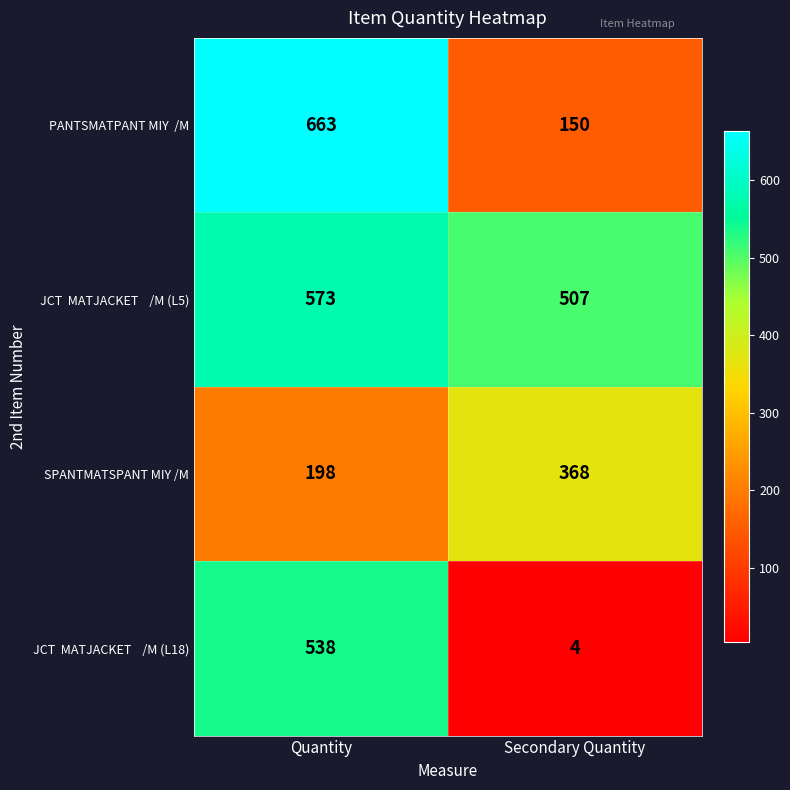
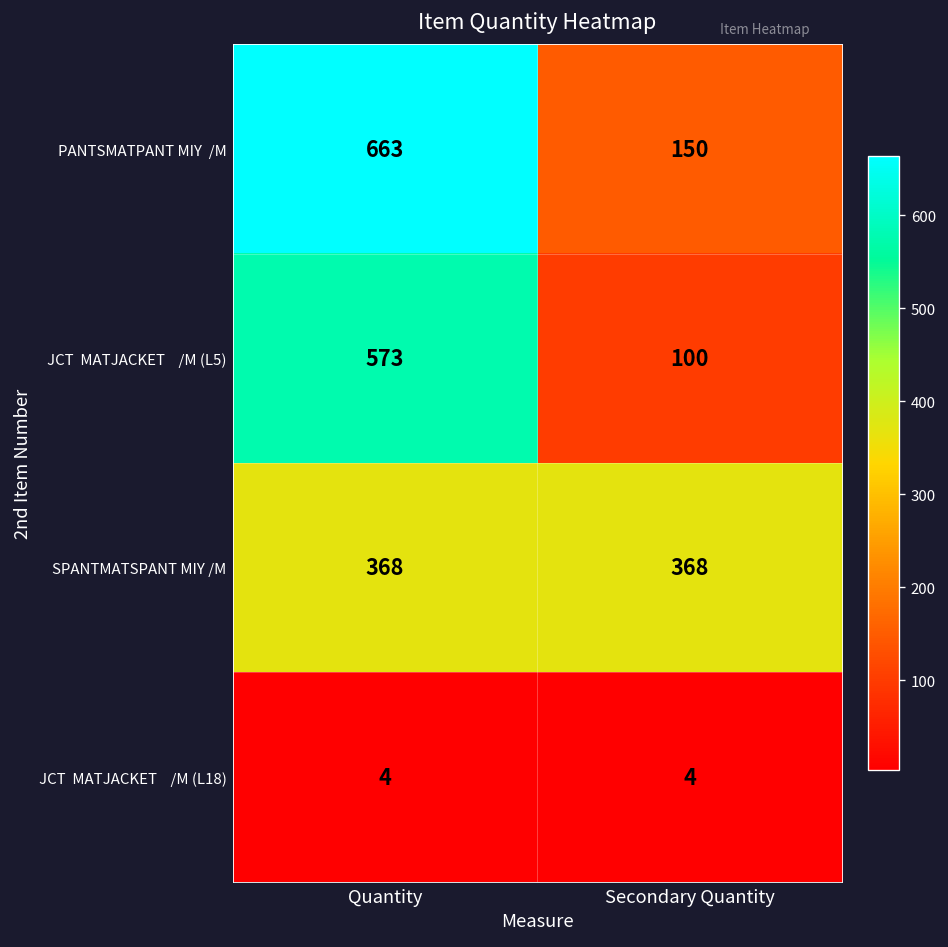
  {
    "PANTSMATPANT MIY /M": {
      "Quantity": 663,
      "Secondary Quantity": 150
    },
    "JCT MATJACKET /M (L5)": {
      "Quantity": 573,
-     "Secondary Quantity": 507
+     "Secondary Quantity": 100
    },
    "SPANTMATSPANT MIY /M": {
-     "Quantity": 198,
+     "Quantity": 368,
      "Secondary Quantity": 368
    },
    "JCT MATJACKET /M (L18)": {
-     "Quantity": 538,
+     "Quantity": 4,
      "Secondary Quantity": 4
    }
  }
